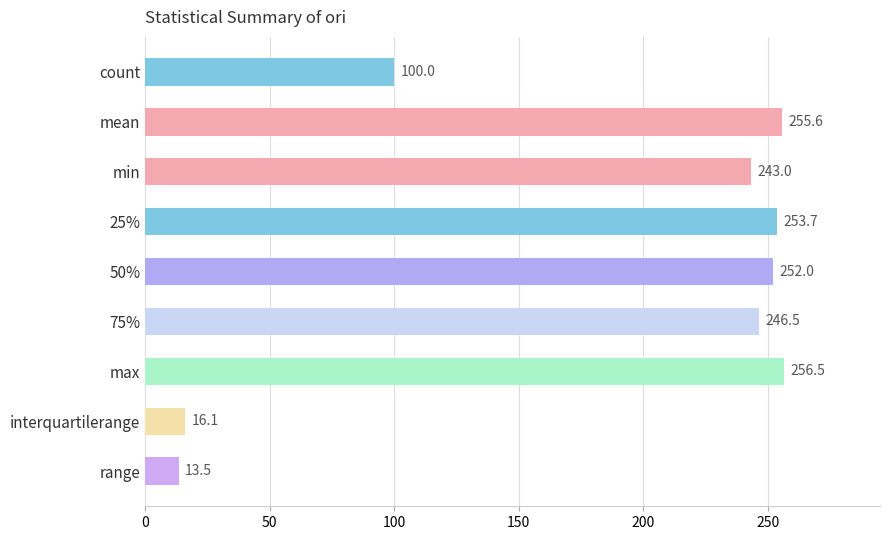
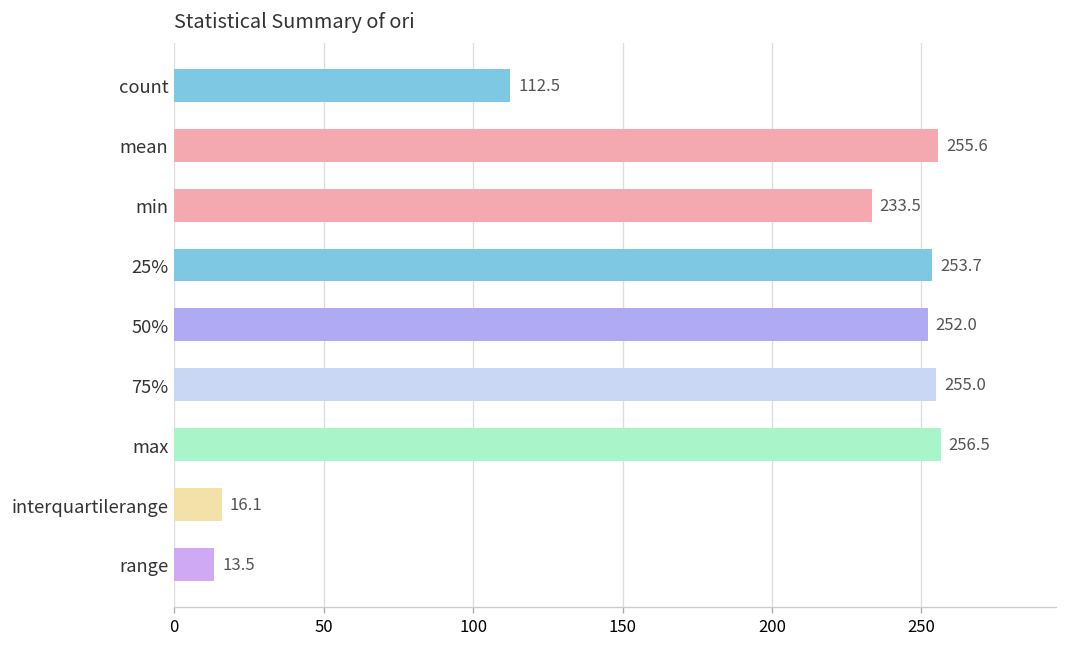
  {
-   "count": 100.0,
+   "count": 112.5,
    "mean": 255.6,
-   "min": 243.0,
+   "min": 233.5,
    "25%": 253.7,
    "50%": 252.0,
-   "75%": 246.5,
+   "75%": 255.0,
    "max": 256.5,
    "interquartilerange": 16.1,
    "range": 13.5
  }
